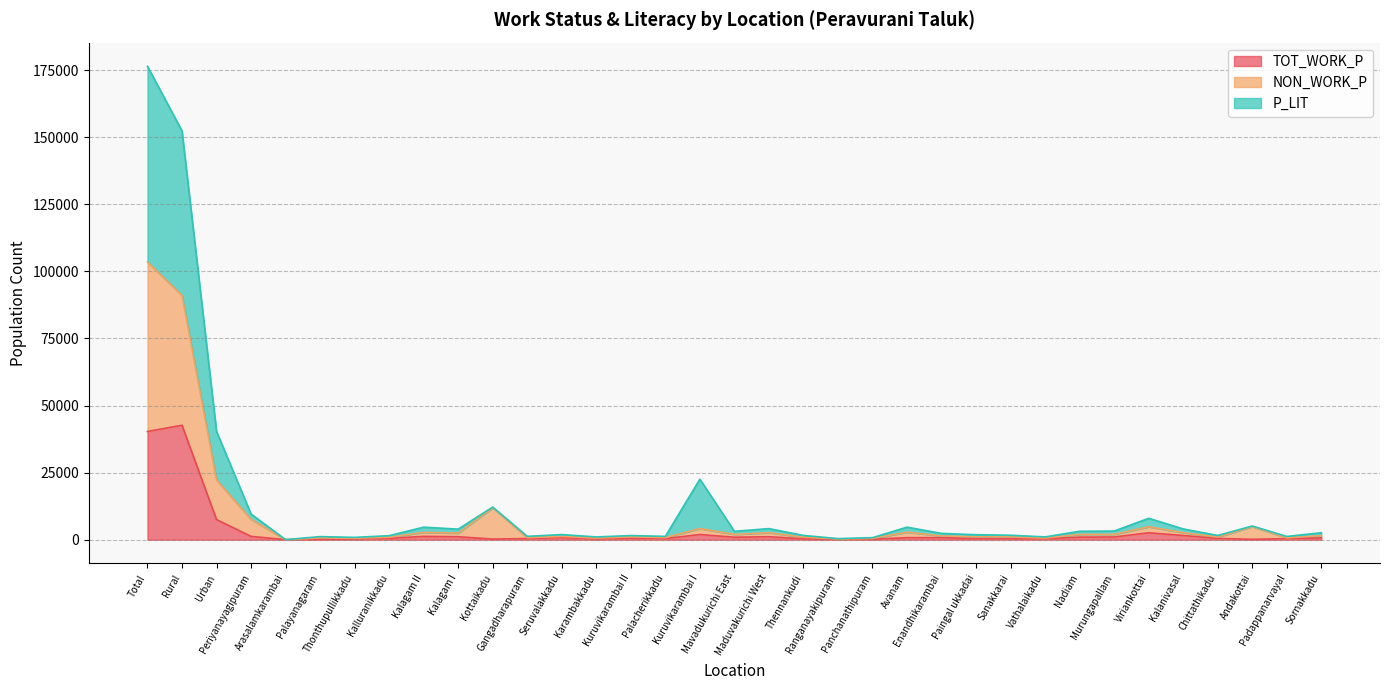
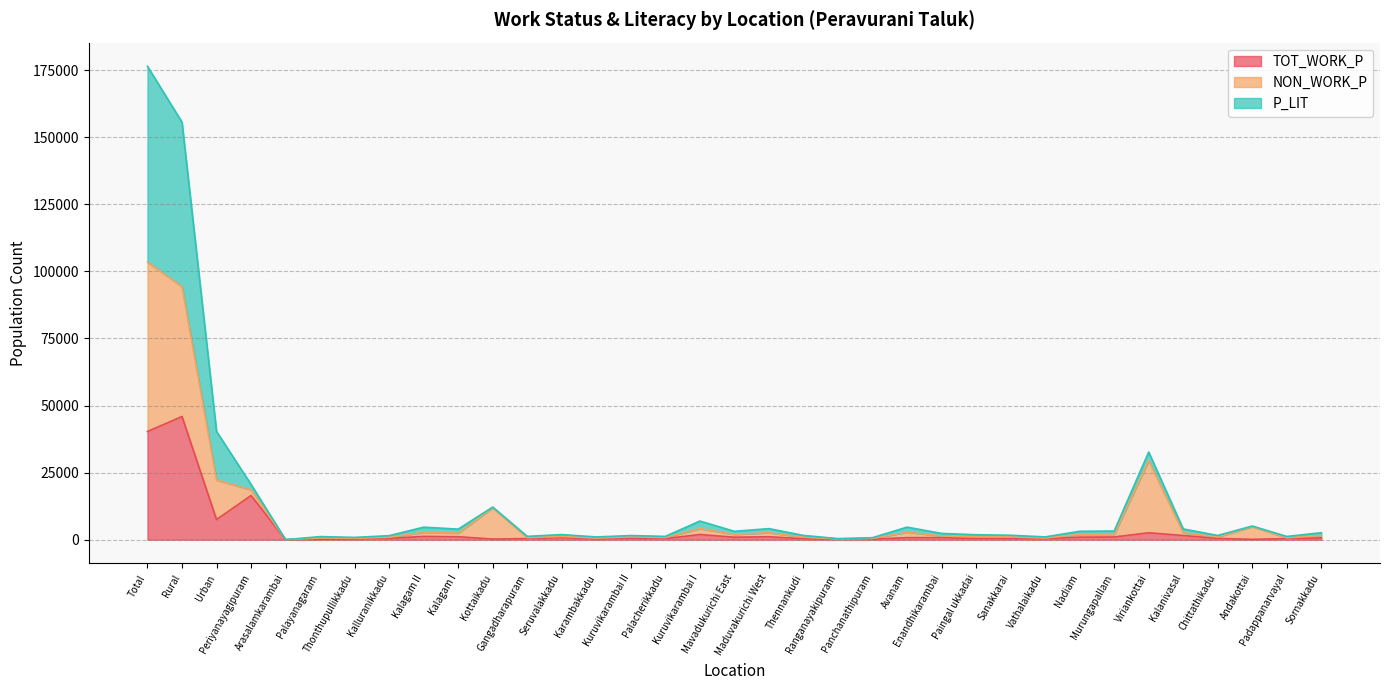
  {
    "TOT_WORK_P": {
      "Total": 40000,
-     "Rural": 43000,
+     "Rural": 46000,
      "Urban": 8000,
-     "Periyanayagipuram": 1000,
+     "Periyanayagipuram": 16000,
      "Kalagam II": 1000,
      "Kalagam I": 1000,
      "Kottaikadu": 0,
      "Kuruvikarambai I": 2000,
      "Mavadukurichi East": 1000,
      "Maduvakurichi West": 1000,
      "Avanam": 1000,
      "Nadiam": 1000,
      "Murungapallam": 1000,
      "Viriankottai": 3000,
      "Kalanivasal": 2000,
      "Andakottai": 0
    },
    "NON_WORK_P": {
      "Total": 63000,
      "Rural": 48000,
      "Urban": 15000,
-     "Periyanayagipuram": 6000,
+     "Periyanayagipuram": 2000,
      "Kalagam II": 1000,
      "Kalagam I": 1000,
      "Kuruvikarambai I": 2000,
      "Mavadukurichi East": 1000,
      "Maduvakurichi West": 2000,
      "Avanam": 2000,
      "Nadiam": 1000,
      "Murungapallam": 1000,
-     "Viriankottai": 2000,
+     "Viriankottai": 27000,
      "Kalanivasal": 1000
    },
    "P_LIT": {
      "Total": 73000,
      "Rural": 61000,
      "Urban": 18000,
      "Periyanayagipuram": 2000,
      "Kalagam II": 2000,
      "Kalagam I": 1000,
-     "Kuruvikarambai I": 18000,
+     "Kuruvikarambai I": 3000,
      "Mavadukurichi East": 1000,
      "Maduvakurichi West": 2000,
      "Avanam": 2000,
      "Nadiam": 1000,
      "Murungapallam": 1000,
      "Viriankottai": 3000,
      "Kalanivasal": 1000,
      "Sornakkadu": 1000
    }
  }
